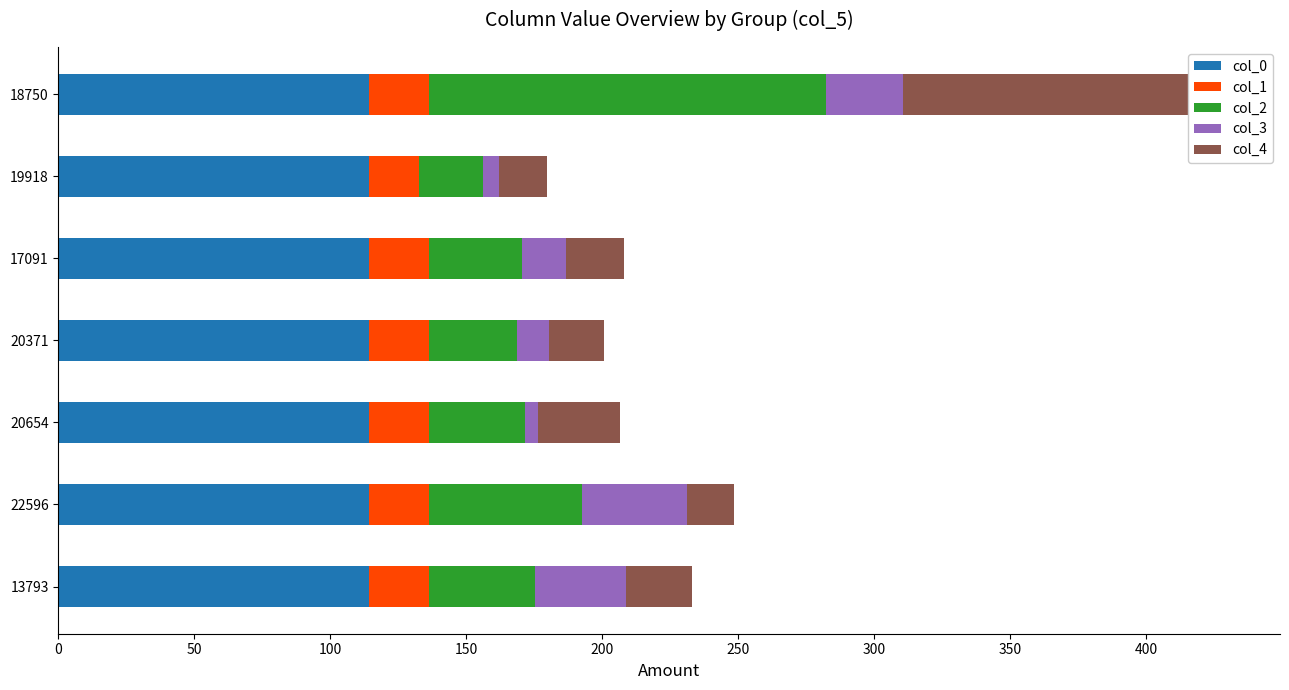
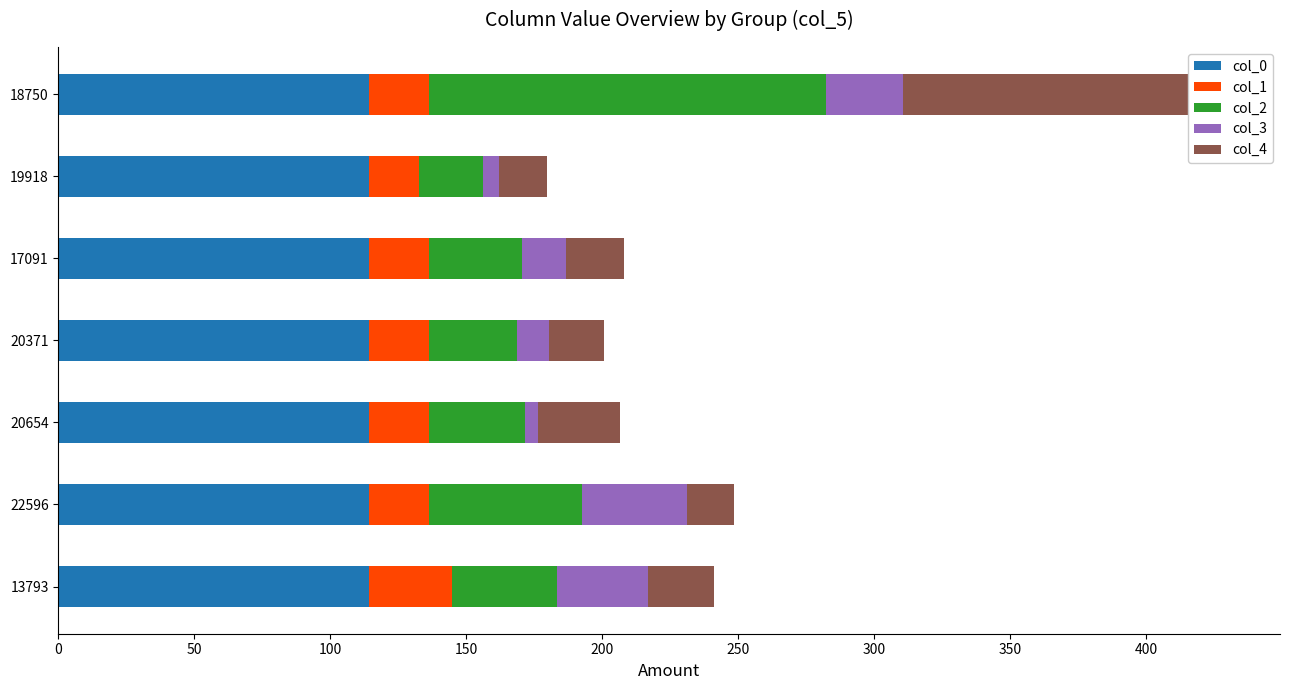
  {
    "col_0": {
      "18750": 114,
      "19918": 114,
      "17091": 114,
      "20371": 114,
      "20654": 114,
      "22596": 114,
      "13793": 114
    },
    "col_1": {
      "18750": 22,
      "19918": 18,
      "17091": 22,
      "20371": 22,
      "20654": 22,
      "22596": 22,
-     "13793": 22
+     "13793": 31
    },
    "col_2": {
      "18750": 146,
      "19918": 24,
      "17091": 34,
      "20371": 32,
      "20654": 35,
      "22596": 56,
      "13793": 39
    },
    "col_3": {
      "18750": 29,
      "19918": 6,
      "17091": 16,
      "20371": 12,
      "20654": 5,
      "22596": 39,
      "13793": 33
    },
    "col_4": {
      "19918": 18,
      "17091": 22,
      "20371": 20,
      "20654": 30,
      "22596": 17,
      "13793": 24
    }
  }
